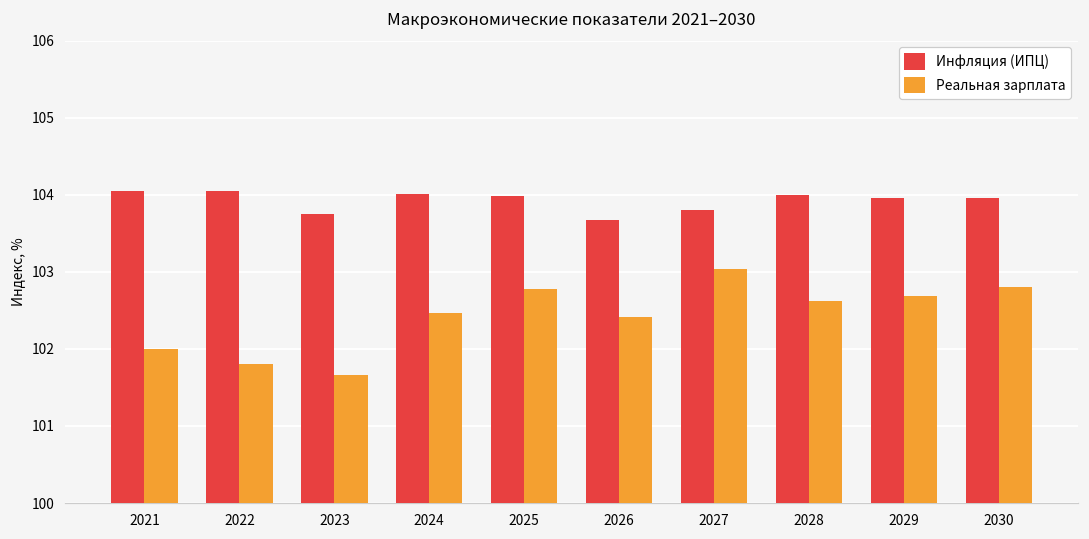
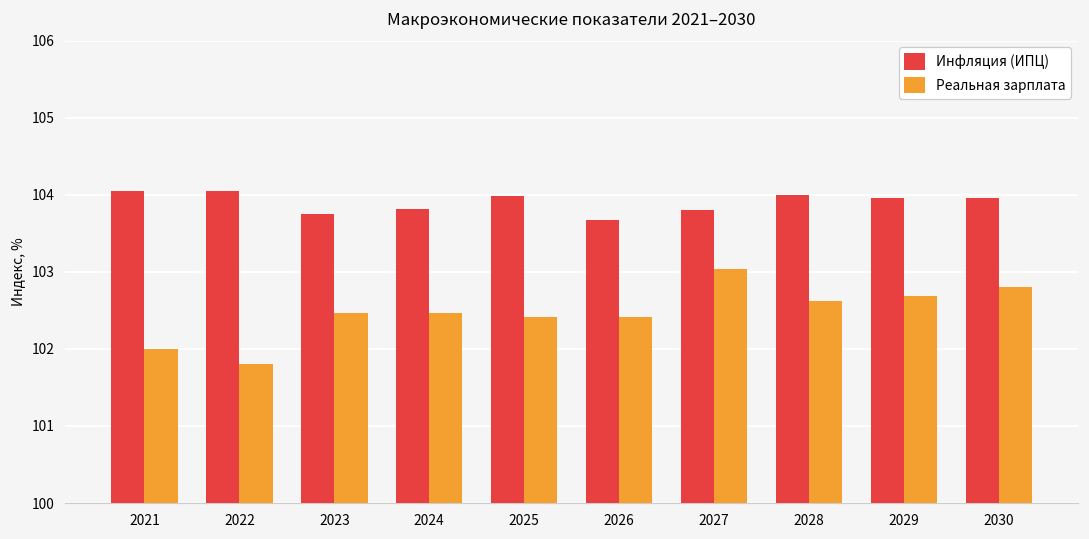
  {
    "Инфляция (ИПЦ)": {
      "2021": 104.0,
      "2022": 104.0,
      "2023": 103.7,
-     "2024": 104.0,
+     "2024": 103.8,
      "2025": 104.0,
      "2026": 103.7,
      "2027": 103.8,
      "2028": 104.0,
      "2029": 104.0,
      "2030": 104.0
    },
    "Реальная зарплата": {
      "2021": 102.0,
      "2022": 101.8,
-     "2023": 101.7,
+     "2023": 102.5,
      "2024": 102.5,
-     "2025": 102.8,
+     "2025": 102.4,
      "2026": 102.4,
      "2027": 103.0,
      "2028": 102.6,
      "2029": 102.7,
      "2030": 102.8
    }
  }
